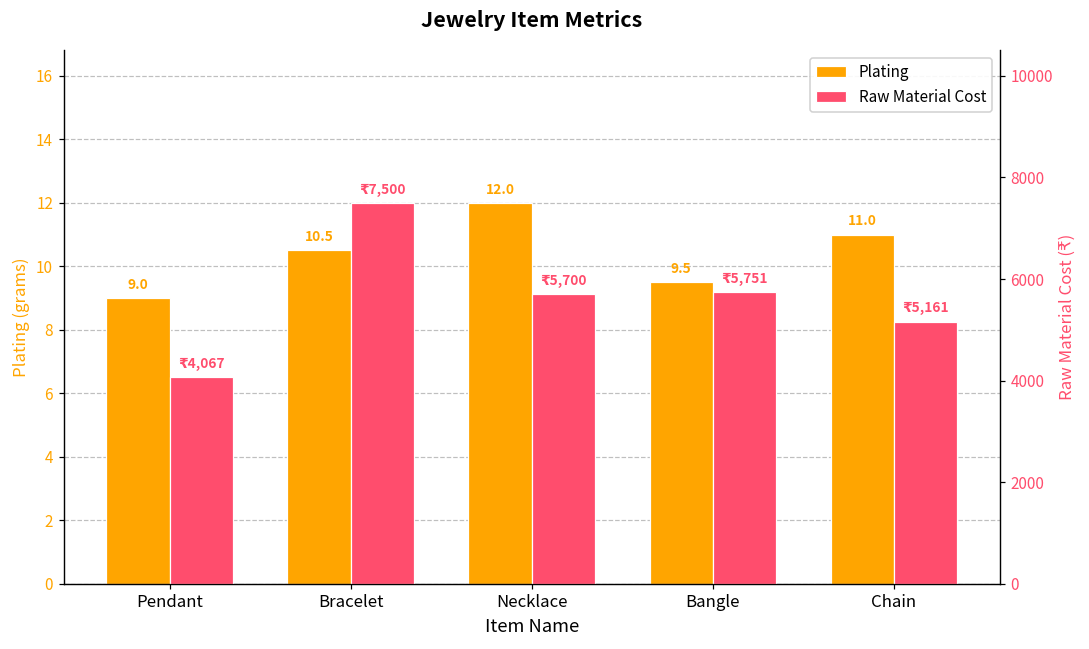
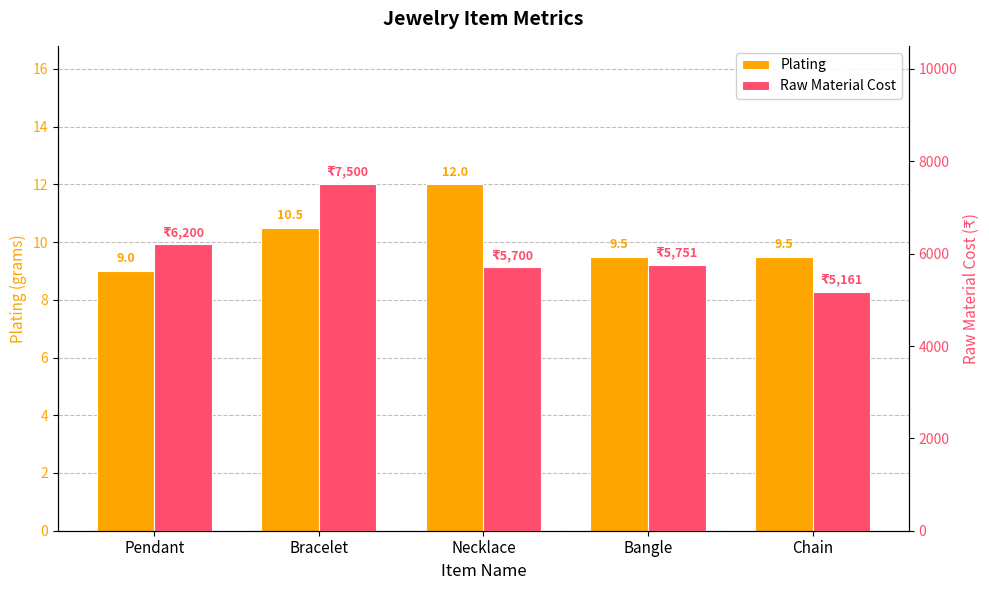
  {
    "Plating": {
      "Pendant": "9.0",
      "Bracelet": "10.5",
      "Necklace": "12.0",
      "Bangle": "9.5",
-     "Chain": "11.0"
+     "Chain": "9.5"
    },
    "Raw Material Cost": {
-     "Pendant": "4,067",
+     "Pendant": "6,200",
      "Bracelet": "7,500",
      "Necklace": "5,700",
      "Bangle": "5,751"
    }
  }
